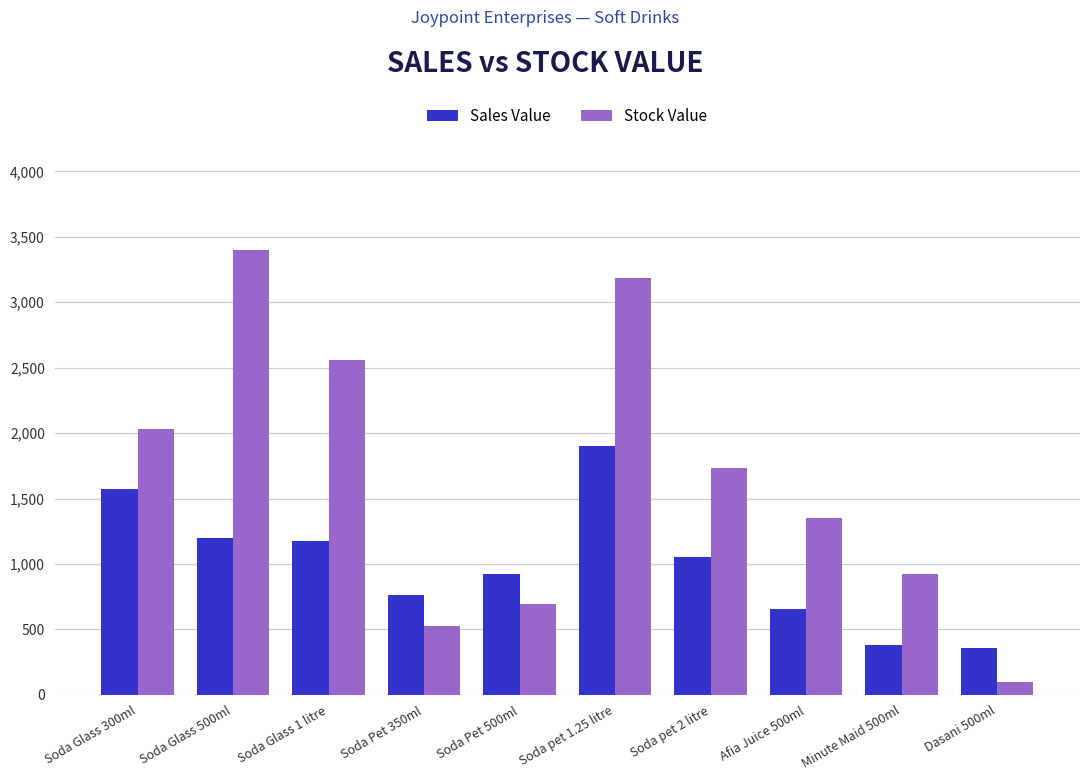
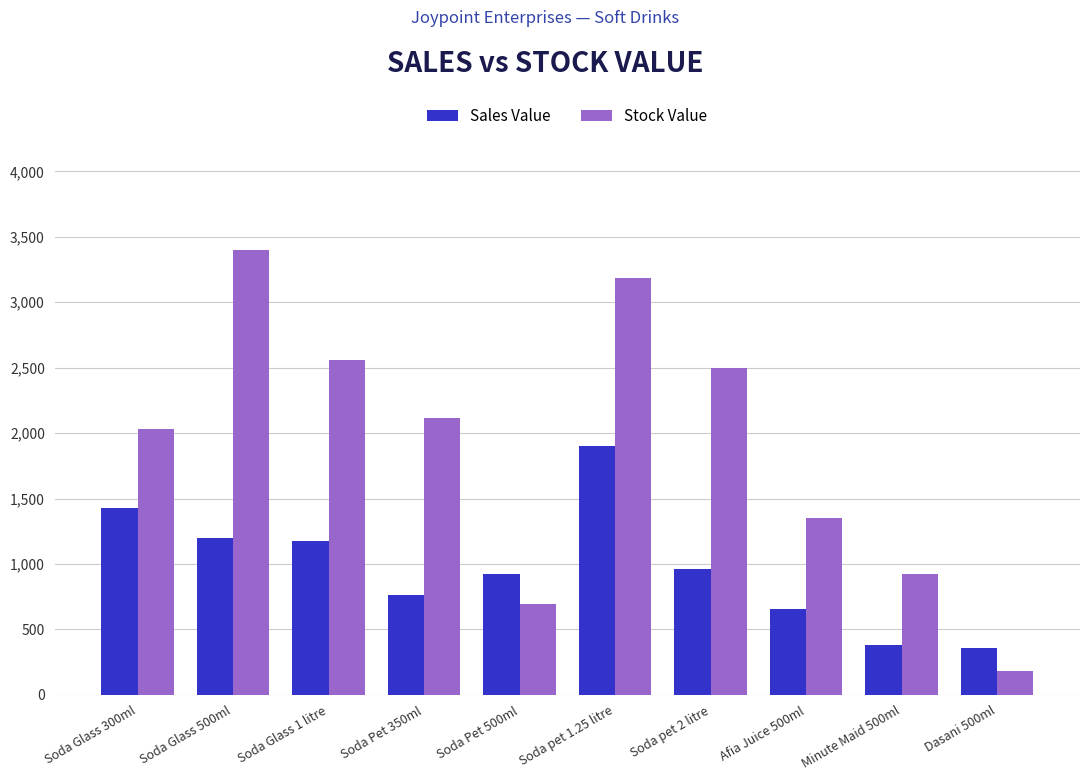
  {
    "Sales Value": {
-     "Soda Glass 300ml": "1,570",
+     "Soda Glass 300ml": "1,430",
      "Soda Glass 500ml": "1,200",
      "Soda Glass 1 litre": "1,180",
      "Soda Pet 350ml": "760",
      "Soda Pet 500ml": "930",
      "Soda pet 1.25 litre": "1,900",
-     "Soda pet 2 litre": "1,050",
+     "Soda pet 2 litre": "960",
      "Afia Juice 500ml": "660",
      "Minute Maid 500ml": "380",
      "Dasani 500ml": "360"
    },
    "Stock Value": {
      "Soda Glass 300ml": "2,030",
      "Soda Glass 500ml": "3,400",
      "Soda Glass 1 litre": "2,560",
-     "Soda Pet 350ml": "530",
+     "Soda Pet 350ml": "2,110",
      "Soda Pet 500ml": "690",
      "Soda pet 1.25 litre": "3,190",
-     "Soda pet 2 litre": "1,730",
+     "Soda pet 2 litre": "2,500",
      "Afia Juice 500ml": "1,350",
      "Minute Maid 500ml": "920",
-     "Dasani 500ml": "100"
+     "Dasani 500ml": "180"
    }
  }
